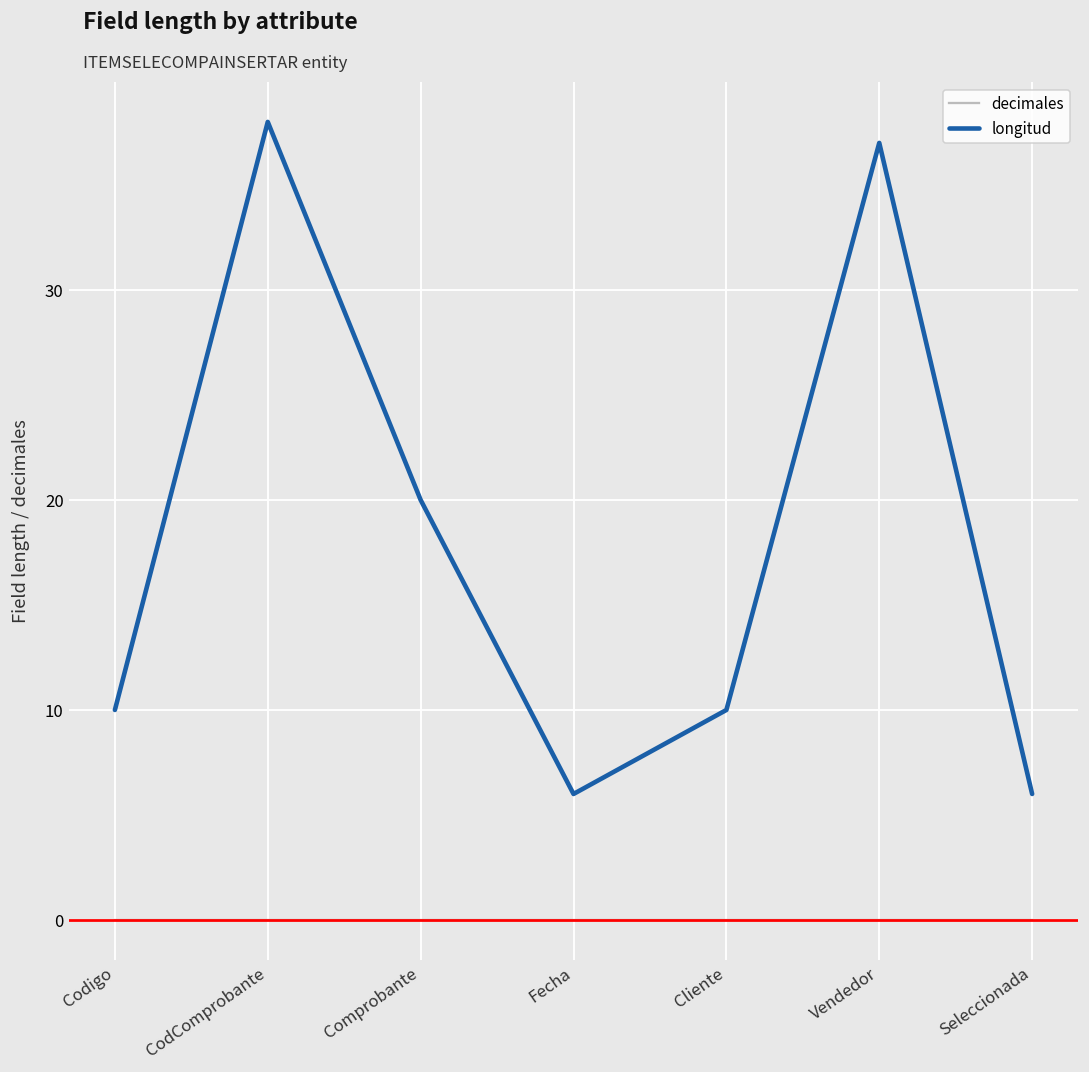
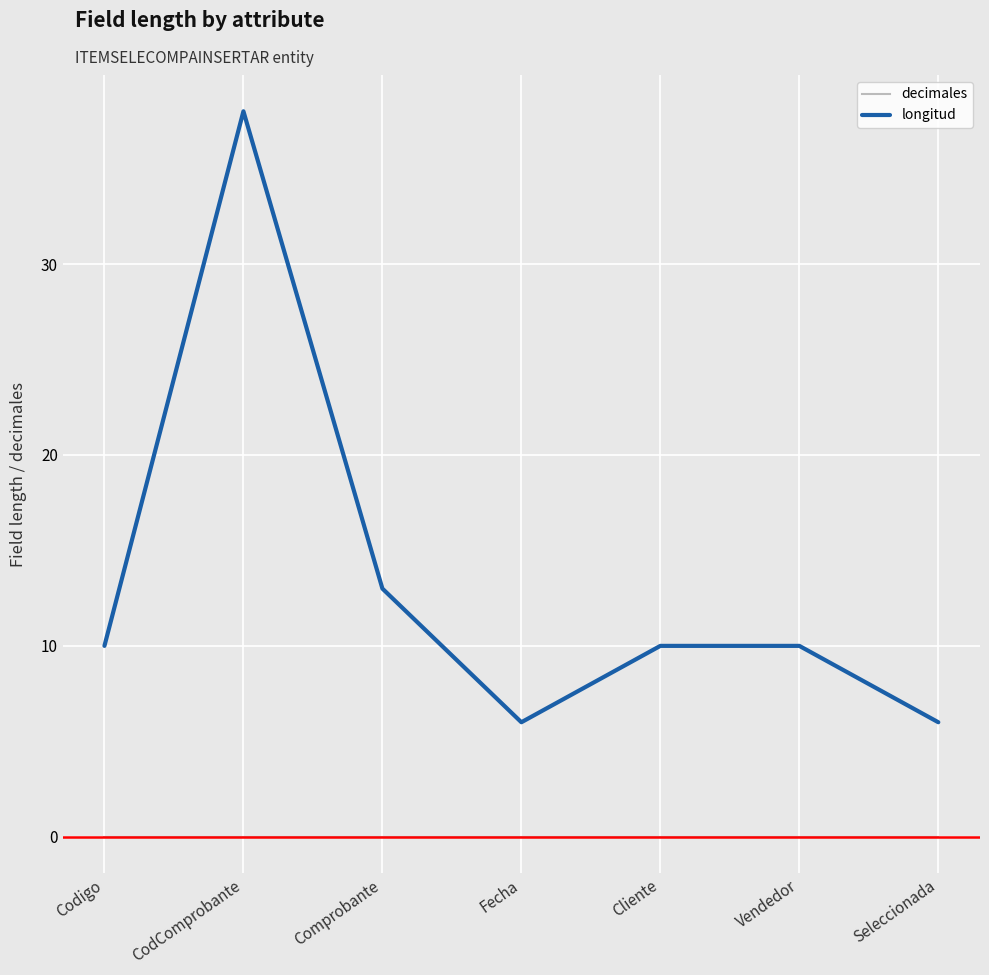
  {
    "decimales": {
      "Codigo": 0,
      "CodComprobante": 0,
      "Comprobante": 0,
      "Fecha": 0,
      "Cliente": 0,
      "Vendedor": 0,
      "Seleccionada": 0
    },
    "longitud": {
      "Codigo": 10,
      "CodComprobante": 38,
-     "Comprobante": 20,
+     "Comprobante": 13,
      "Fecha": 6,
      "Cliente": 10,
-     "Vendedor": 37,
+     "Vendedor": 10,
      "Seleccionada": 6
    }
  }
